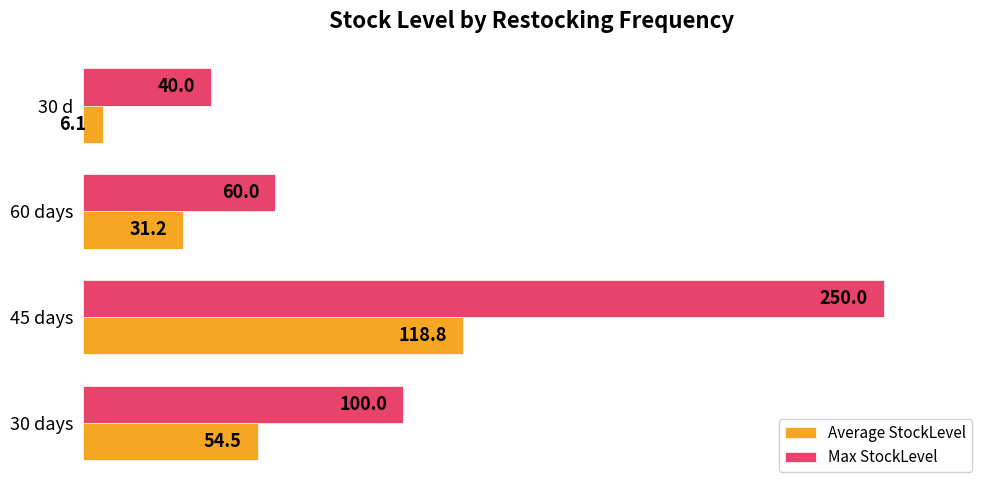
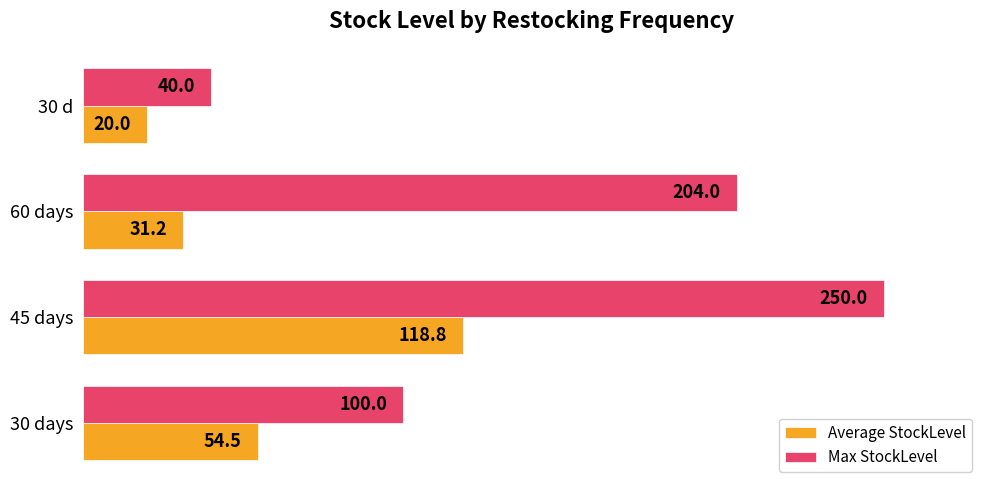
  {
    "Average StockLevel": {
-     "30 d": 6.1,
+     "30 d": 20.0,
      "60 days": 31.2,
      "45 days": 118.8,
      "30 days": 54.5
    },
    "Max StockLevel": {
      "30 d": 40.0,
-     "60 days": 60.0,
+     "60 days": 204.0,
      "45 days": 250.0,
      "30 days": 100.0
    }
  }
